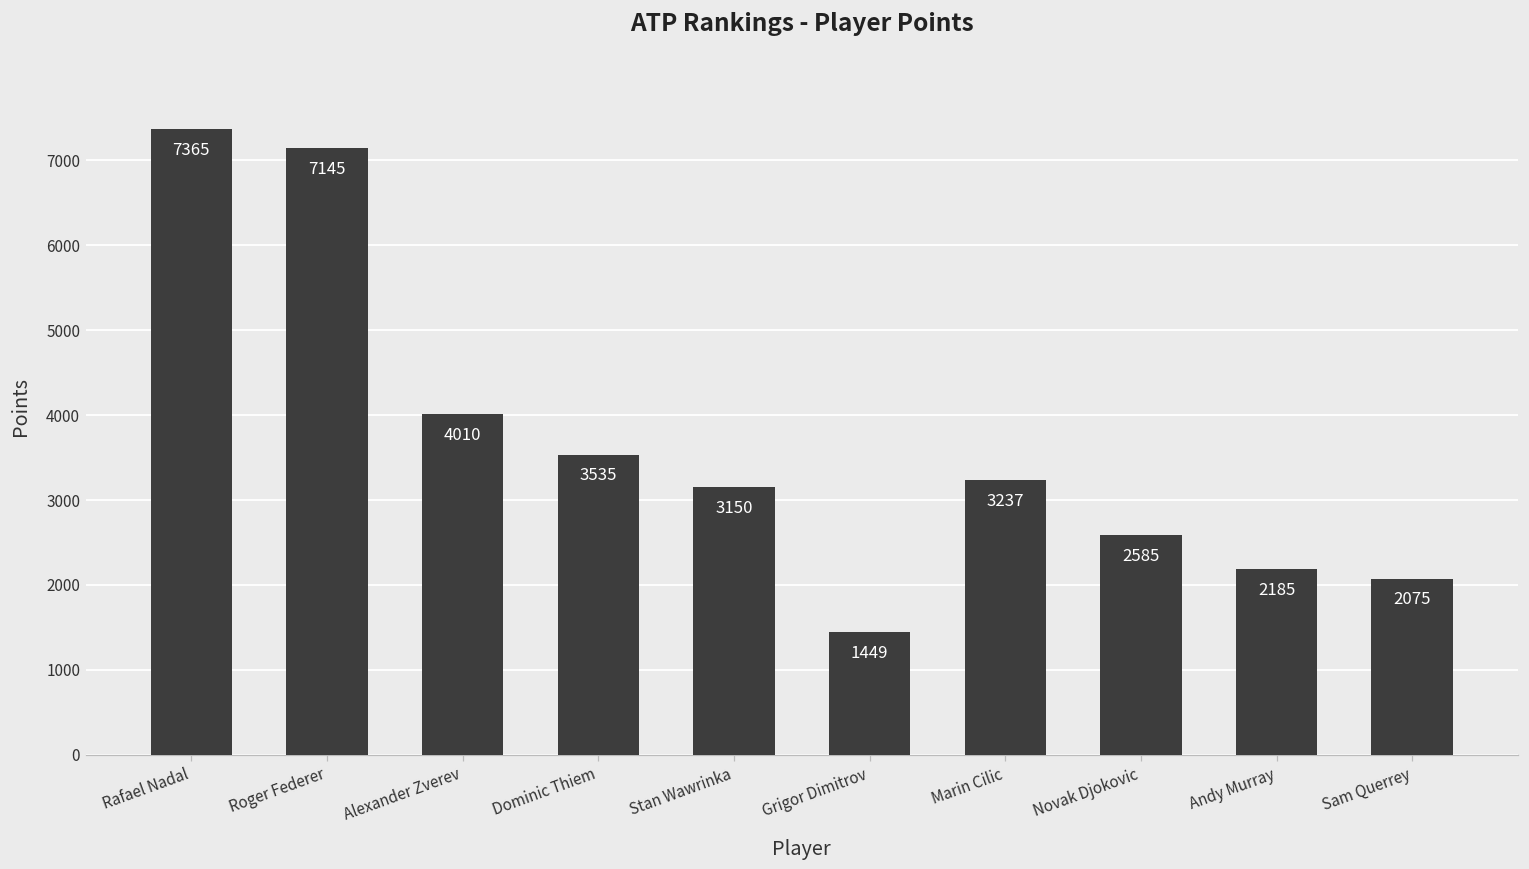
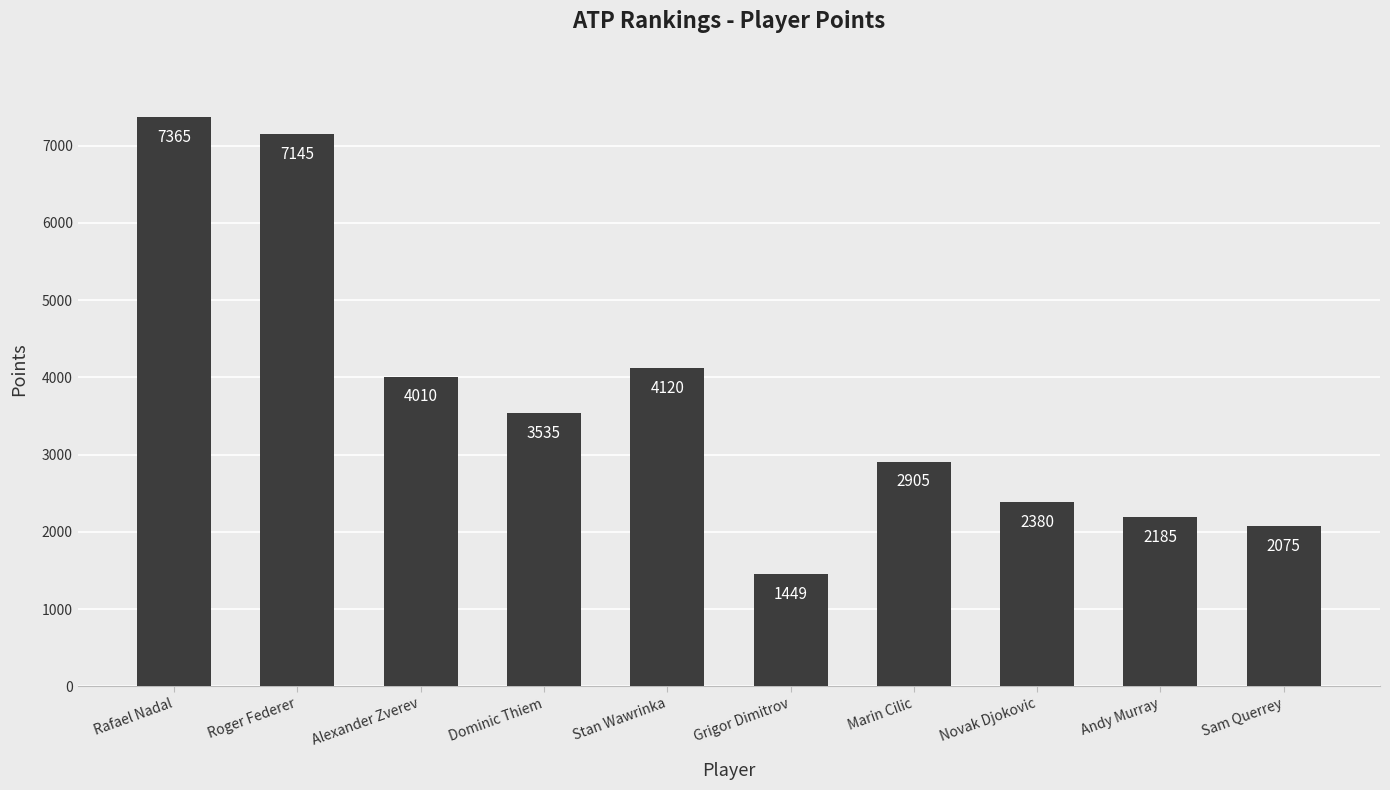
  {
    "Rafael Nadal": 7365,
    "Roger Federer": 7145,
    "Alexander Zverev": 4010,
    "Dominic Thiem": 3535,
-   "Stan Wawrinka": 3150,
+   "Stan Wawrinka": 4120,
    "Grigor Dimitrov": 1449,
-   "Marin Cilic": 3237,
-   "Novak Djokovic": 2585,
+   "Marin Cilic": 2905,
+   "Novak Djokovic": 2380,
    "Andy Murray": 2185,
    "Sam Querrey": 2075
  }
